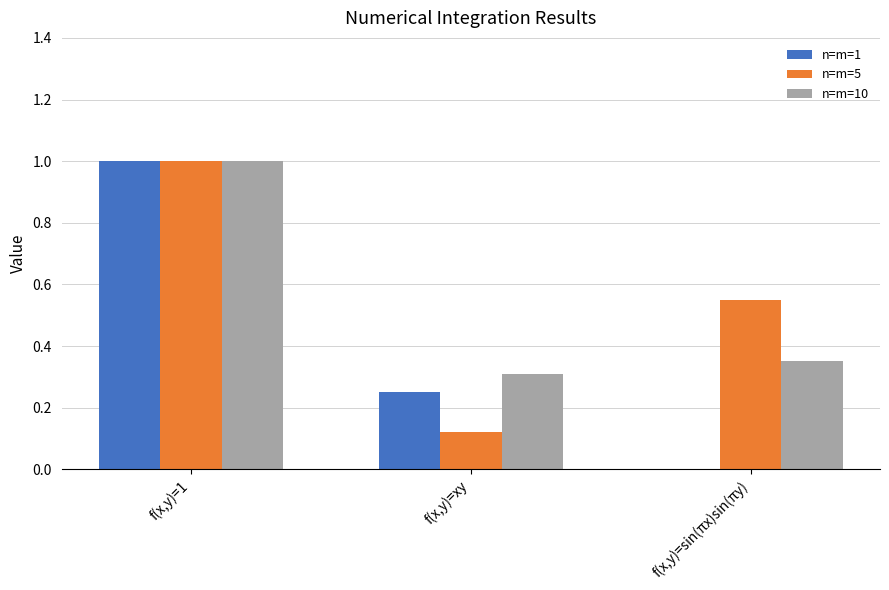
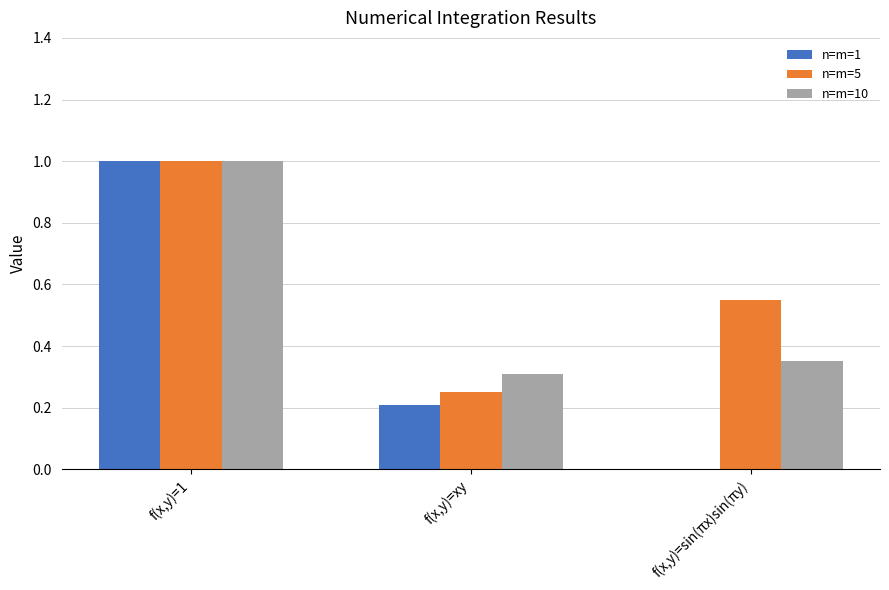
  {
    "n=m=1": {
      "f(x,y)=1": 1.00,
-     "f(x,y)=xy": 0.25,
+     "f(x,y)=xy": 0.21,
      "f(x,y)=sin(πx)sin(πy)": 0.00
    },
    "n=m=5": {
      "f(x,y)=1": 1.00,
-     "f(x,y)=xy": 0.12,
+     "f(x,y)=xy": 0.25,
      "f(x,y)=sin(πx)sin(πy)": 0.55
    },
    "n=m=10": {
      "f(x,y)=1": 1.00,
      "f(x,y)=xy": 0.31,
      "f(x,y)=sin(πx)sin(πy)": 0.35
    }
  }
